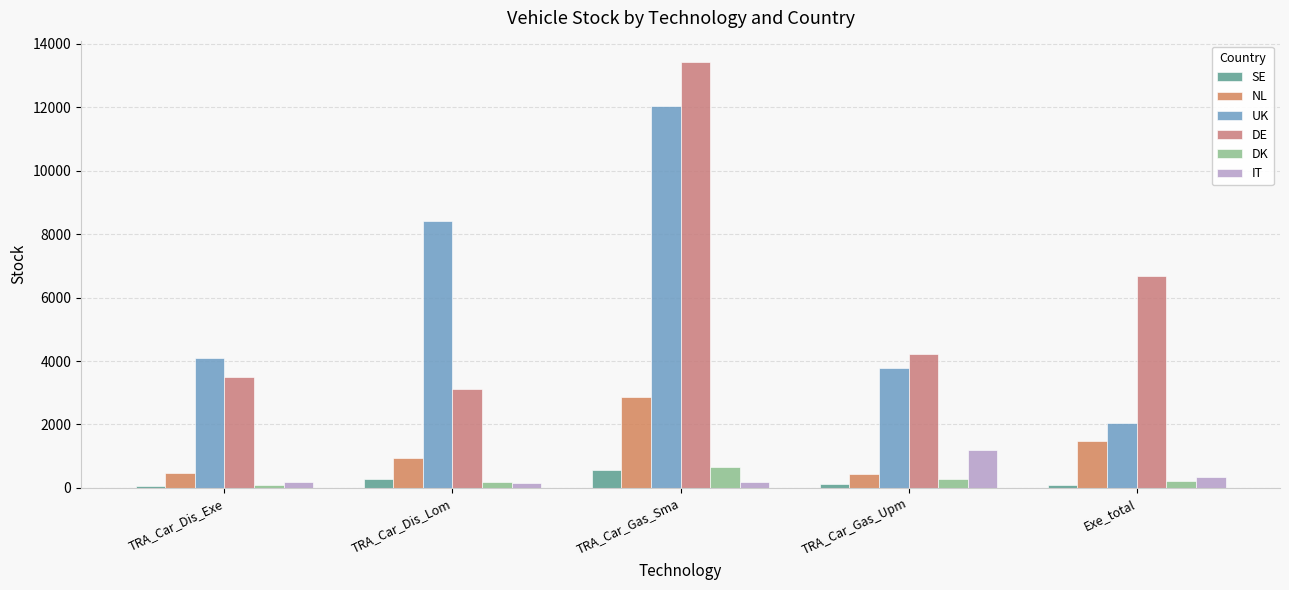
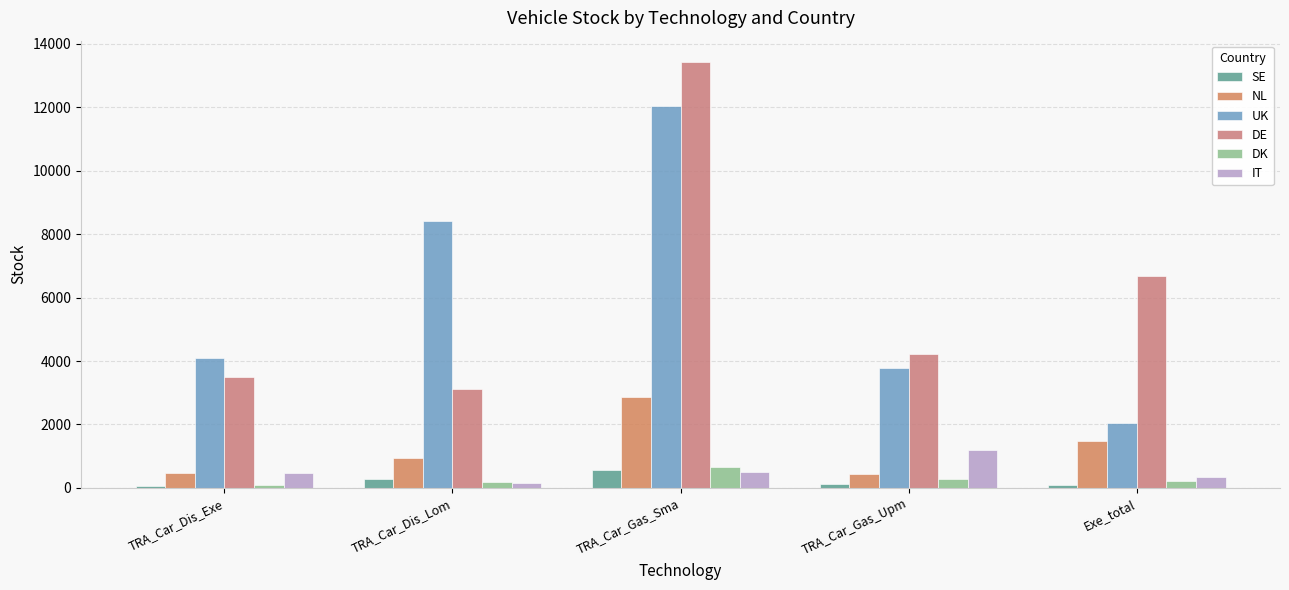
  {
    "IT": {
-     "TRA_Car_Dis_Exe": 200,
+     "TRA_Car_Dis_Exe": 500,
      "TRA_Car_Dis_Lom": 200,
-     "TRA_Car_Gas_Sma": 200,
+     "TRA_Car_Gas_Sma": 500,
      "TRA_Car_Gas_Upm": 1200,
      "Exe_total": 300
    }
  }
